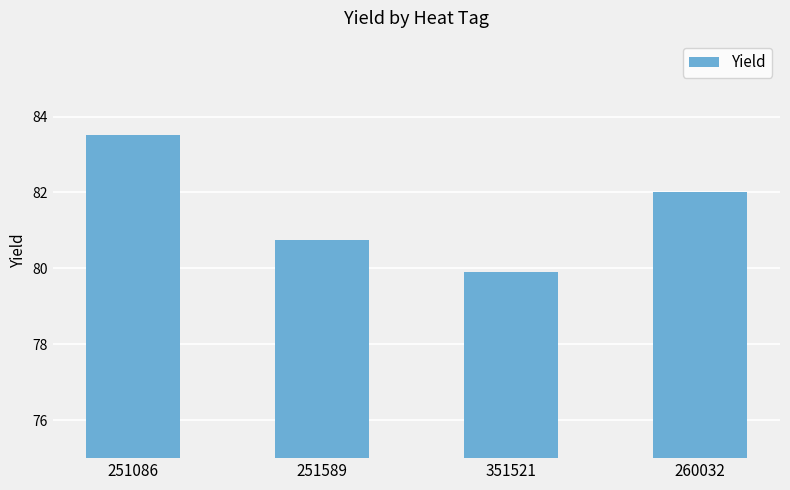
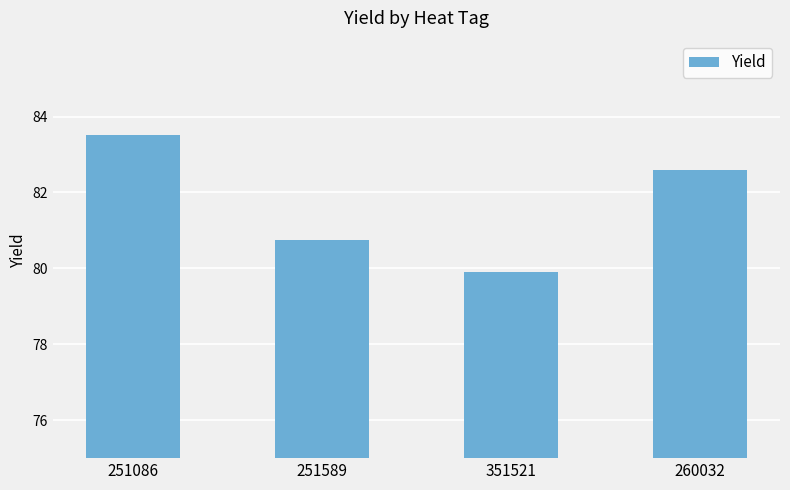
  {
    "251086": 83.5,
    "251589": 80.7,
    "351521": 79.9,
-   "260032": 82.0
+   "260032": 82.6
  }
